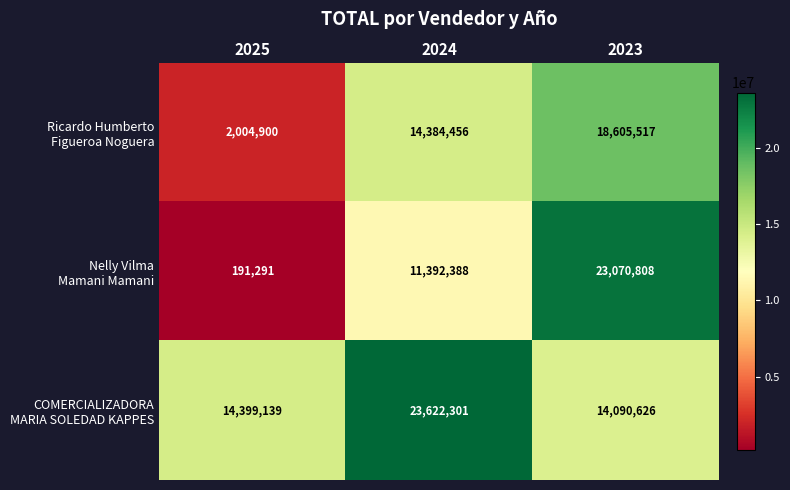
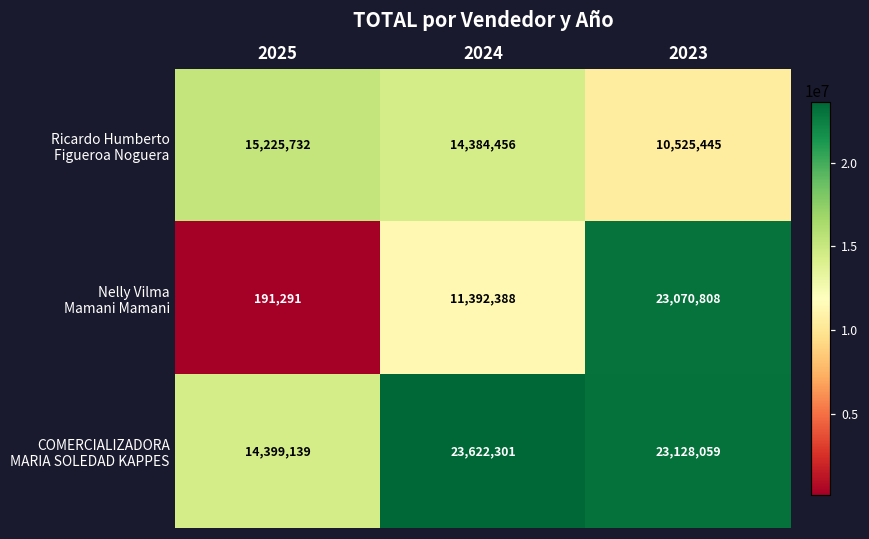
  {
    "Ricardo Humberto Figueroa Noguera": {
-     "2025": "2,004,900",
+     "2025": "15,225,732",
      "2024": "14,384,456",
-     "2023": "18,605,517"
+     "2023": "10,525,445"
    },
    "Nelly Vilma Mamani Mamani": {
      "2025": "191,291",
      "2024": "11,392,388",
      "2023": "23,070,808"
    },
    "COMERCIALIZADORA MARIA SOLEDAD KAPPES": {
      "2025": "14,399,139",
      "2024": "23,622,301",
-     "2023": "14,090,626"
+     "2023": "23,128,059"
    }
  }
